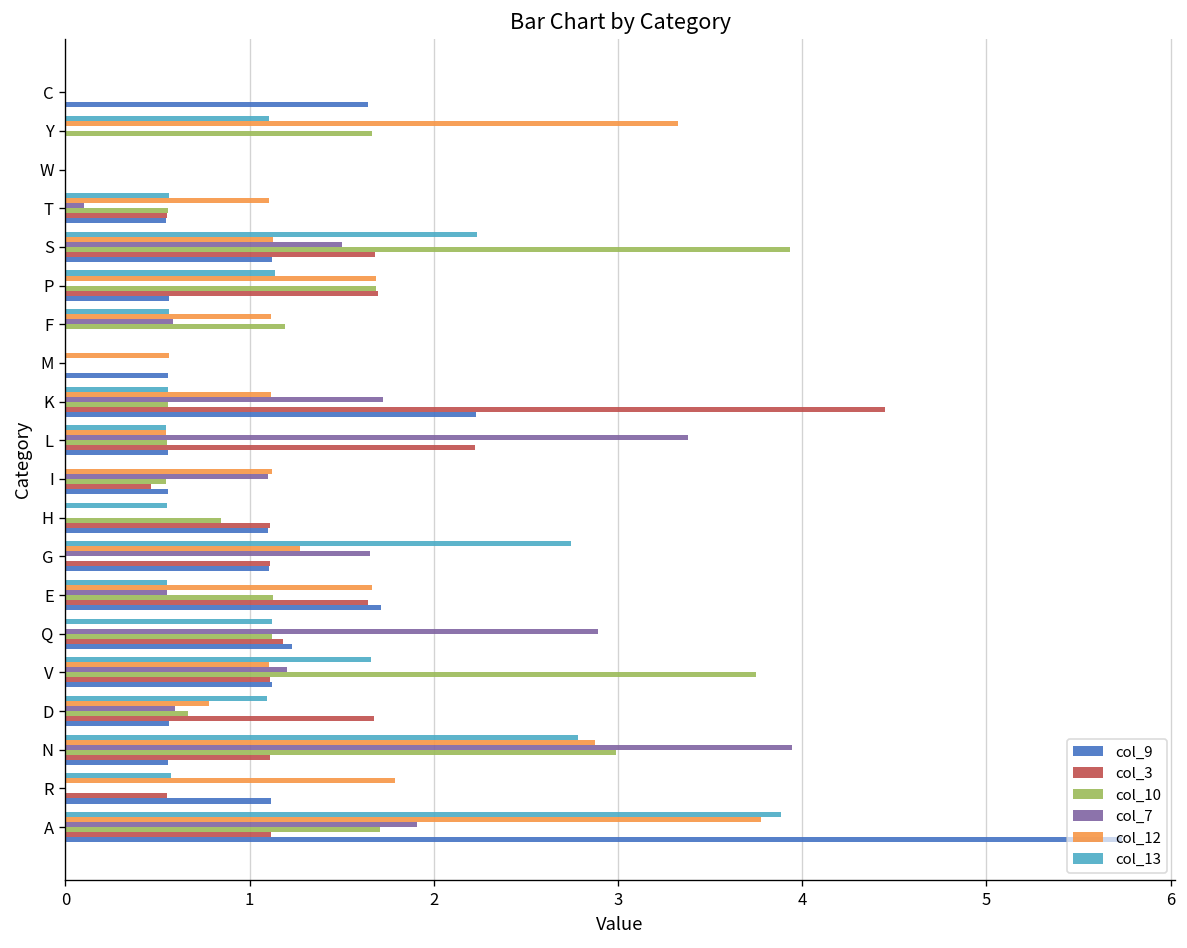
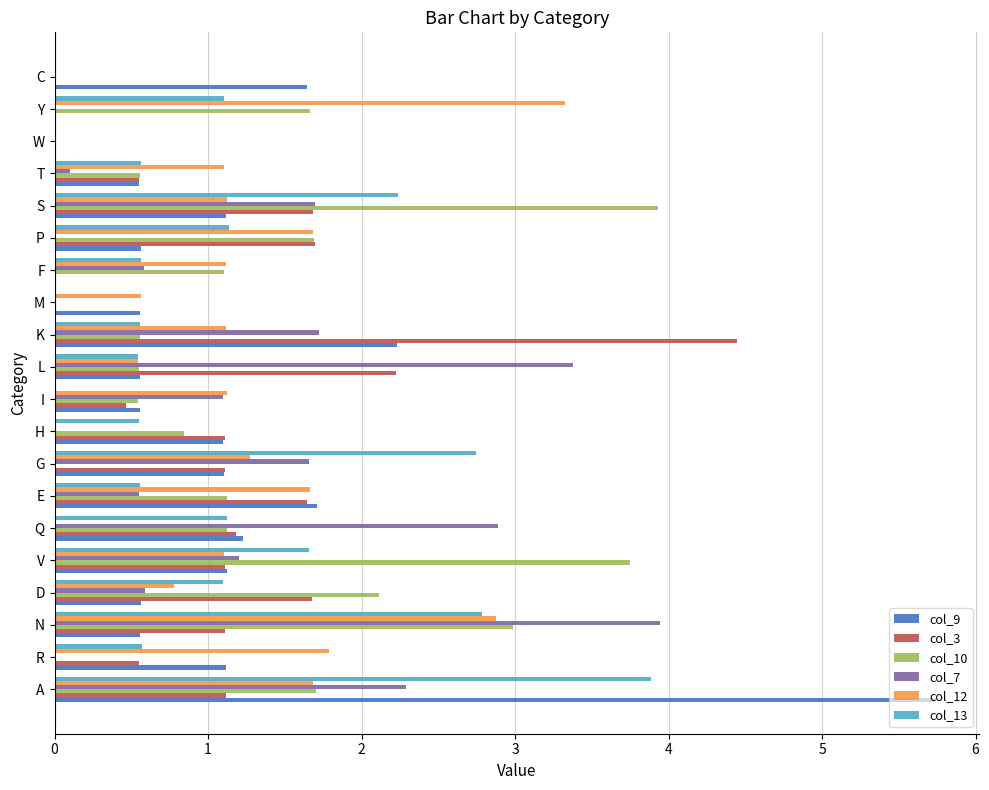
  {
    "col_3": {
      "C": 0.00,
      "Y": 0.00,
      "W": 0.00,
      "T": 0.55,
      "S": 1.68,
      "P": 1.70,
      "F": 0.00,
      "M": 0.00,
      "K": 4.45,
      "L": 2.22,
      "I": 0.47,
      "H": 1.11,
      "G": 1.11,
      "E": 1.65,
      "Q": 1.18,
      "V": 1.11,
      "D": 1.68,
      "N": 1.11,
      "R": 0.55,
      "A": 1.12
    },
    "col_10": {
      "C": 0.00,
      "Y": 1.66,
      "W": 0.00,
      "T": 0.55,
      "S": 3.93,
      "P": 1.69,
-     "F": 1.19,
+     "F": 1.11,
      "M": 0.00,
      "K": 0.56,
      "L": 0.55,
      "I": 0.55,
      "H": 0.84,
      "G": 0.00,
      "E": 1.12,
      "Q": 1.12,
      "V": 3.75,
-     "D": 0.66,
+     "D": 2.11,
      "N": 2.99,
      "R": 0.00,
      "A": 1.71
    },
    "col_7": {
      "C": 0.00,
      "Y": 0.00,
      "W": 0.00,
      "T": 0.10,
-     "S": 1.50,
+     "S": 1.70,
      "P": 0.00,
      "F": 0.58,
      "M": 0.00,
      "K": 1.72,
      "L": 3.38,
      "I": 1.10,
      "H": 0.00,
      "G": 1.65,
      "E": 0.55,
      "Q": 2.89,
      "V": 1.20,
      "D": 0.59,
      "N": 3.94,
      "R": 0.00,
-     "A": 1.91
+     "A": 2.29
    },
    "col_12": {
      "C": 0.00,
      "Y": 3.33,
      "W": 0.00,
      "T": 1.10,
      "S": 1.13,
      "P": 1.68,
      "F": 1.12,
      "M": 0.56,
      "K": 1.12,
      "L": 0.55,
      "I": 1.12,
      "H": 0.00,
      "G": 1.27,
      "E": 1.66,
      "Q": 0.00,
      "V": 1.11,
      "D": 0.78,
      "N": 2.87,
      "R": 1.79,
-     "A": 3.78
+     "A": 1.68
    }
  }
